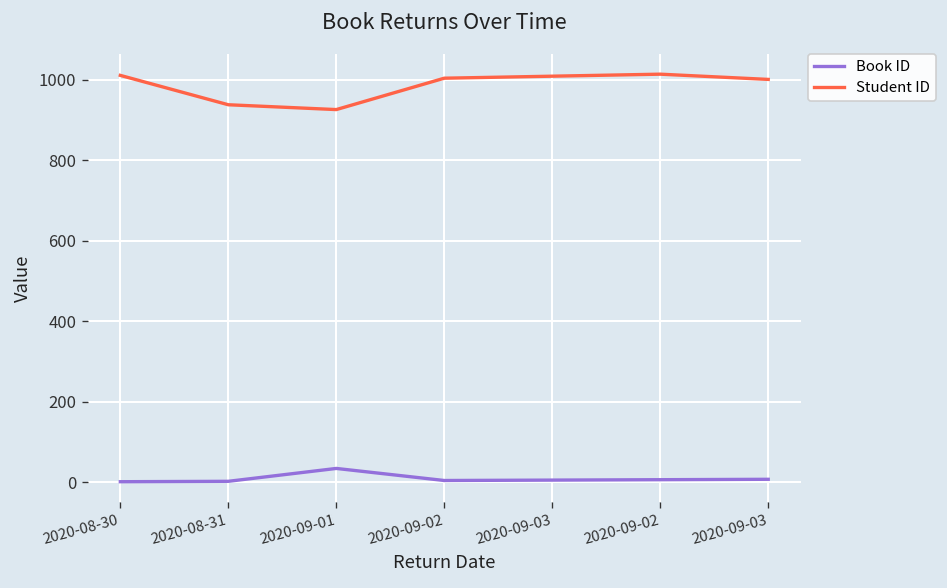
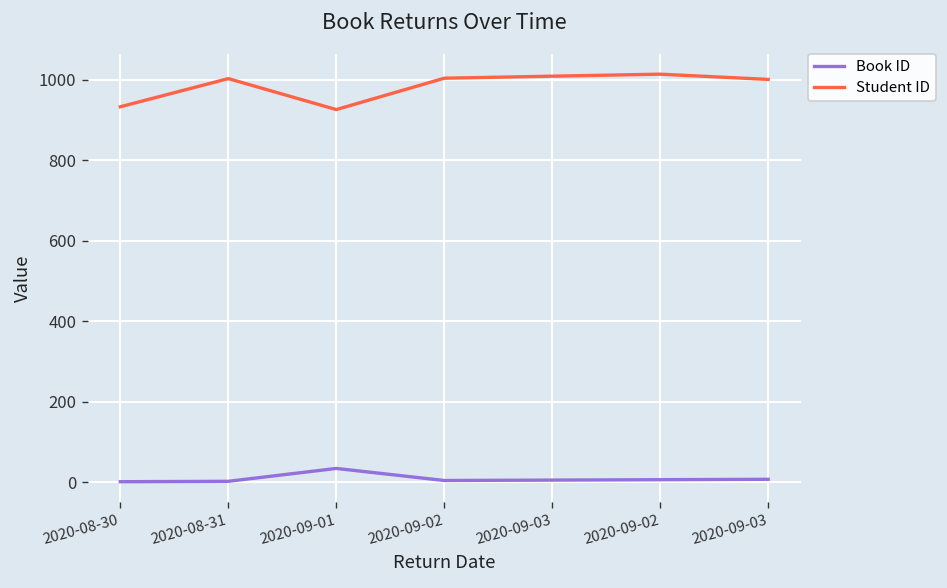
  {
    "Book ID": {
      "2020-08-30": 0,
      "2020-08-31": 0,
      "2020-09-01": 30
    },
    "Student ID": {
-     "2020-08-30": 1010,
-     "2020-08-31": 940,
+     "2020-08-30": 930,
+     "2020-08-31": 1000,
      "2020-09-01": 930
    }
  }
